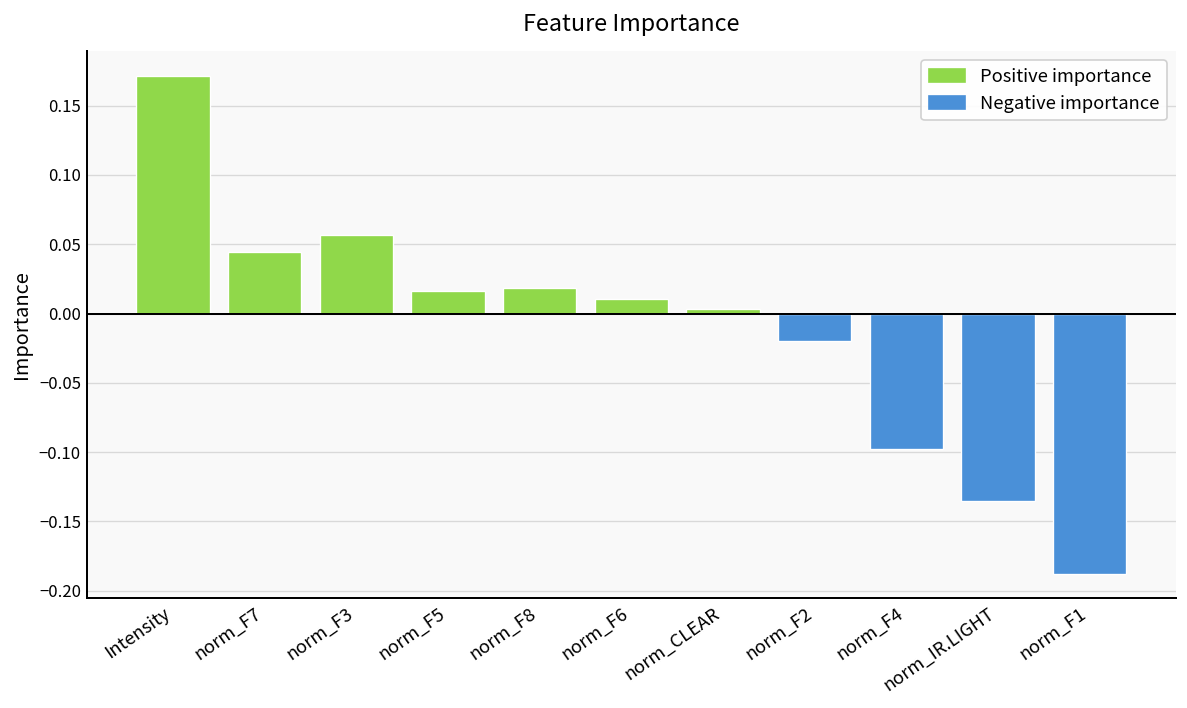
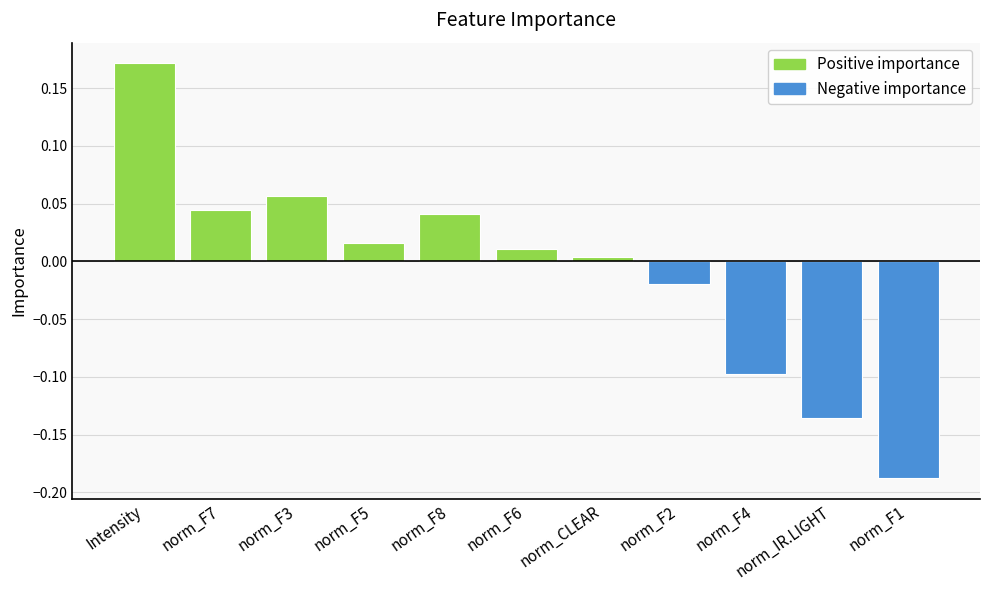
  {
    "Positive importance": {
      "Intensity": 0.171,
      "norm_F7": 0.044,
      "norm_F3": 0.057,
      "norm_F5": 0.016,
-     "norm_F8": 0.018,
+     "norm_F8": 0.041,
      "norm_F6": 0.011,
      "norm_CLEAR": 0.003
    },
    "Negative importance": {
      "norm_F2": -0.019,
      "norm_F4": -0.097,
      "norm_IR.LIGHT": -0.136,
      "norm_F1": -0.188
    }
  }
